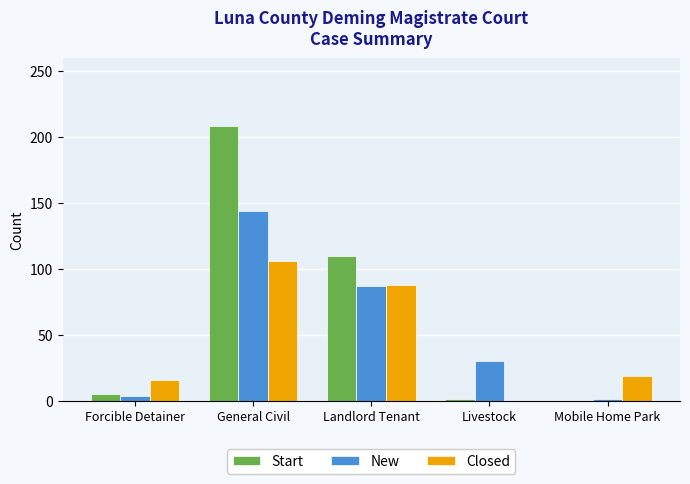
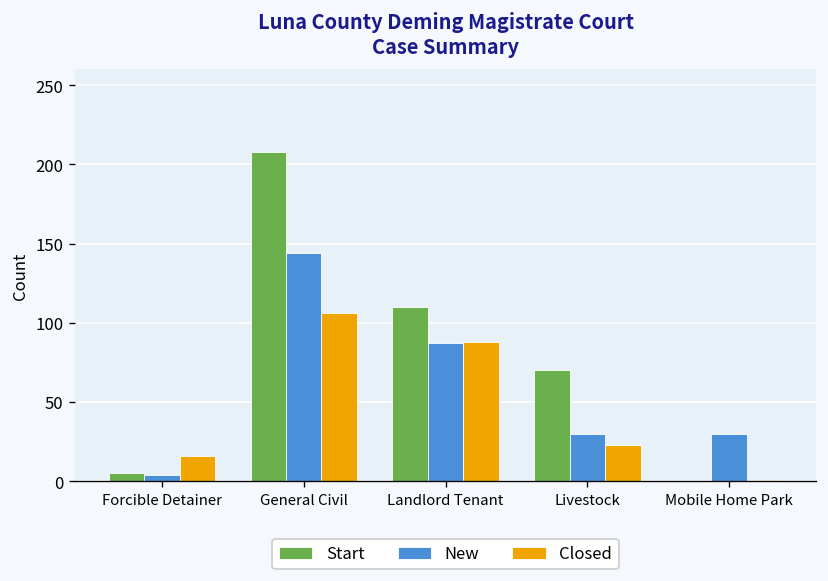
  {
    "Start": {
      "Forcible Detainer": 5,
      "General Civil": 208,
      "Landlord Tenant": 110,
-     "Livestock": 1,
+     "Livestock": 70,
      "Mobile Home Park": 0
    },
    "New": {
      "Forcible Detainer": 4,
      "General Civil": 144,
      "Landlord Tenant": 87,
      "Livestock": 30,
-     "Mobile Home Park": 1
+     "Mobile Home Park": 30
    },
    "Closed": {
      "Forcible Detainer": 16,
      "General Civil": 106,
      "Landlord Tenant": 88,
-     "Livestock": 0,
-     "Mobile Home Park": 19
+     "Livestock": 23,
+     "Mobile Home Park": 1
    }
  }
